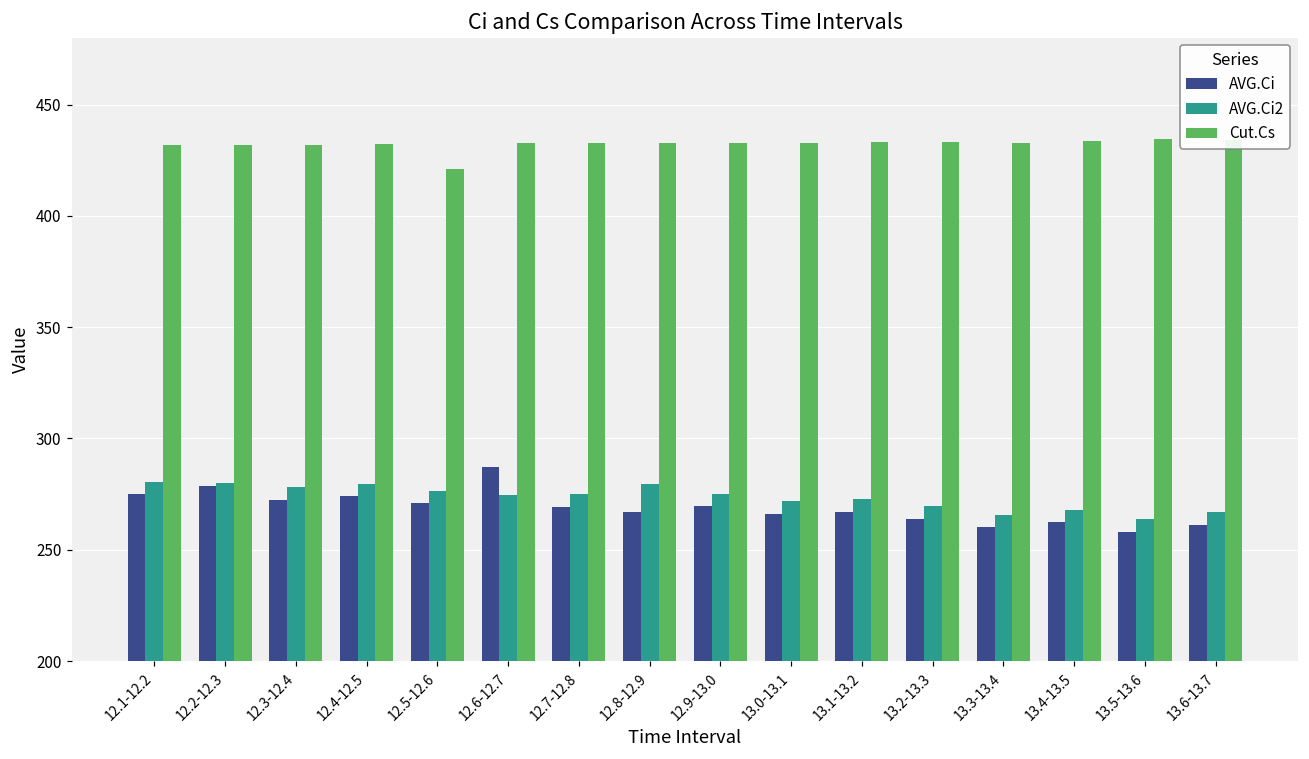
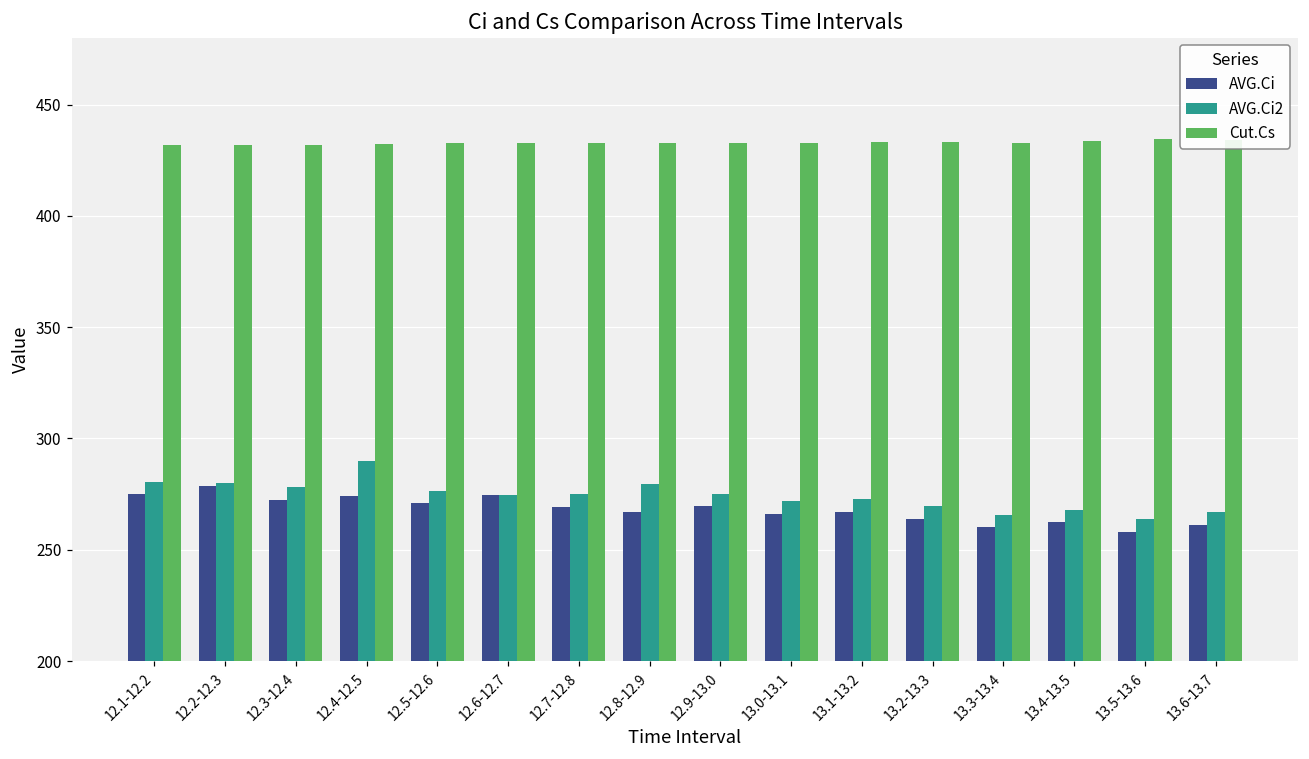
  {
    "AVG.Ci": {
      "12.1-12.2": 275,
      "12.2-12.3": 279,
      "12.3-12.4": 272,
      "12.4-12.5": 274,
      "12.5-12.6": 271,
-     "12.6-12.7": 287,
+     "12.6-12.7": 275,
      "12.7-12.8": 269,
      "12.8-12.9": 267,
      "12.9-13.0": 270,
      "13.0-13.1": 266,
      "13.1-13.2": 267,
      "13.2-13.3": 264,
      "13.3-13.4": 260,
      "13.4-13.5": 262,
      "13.5-13.6": 258,
      "13.6-13.7": 261
    },
    "AVG.Ci2": {
      "12.1-12.2": 280,
      "12.2-12.3": 280,
      "12.3-12.4": 278,
-     "12.4-12.5": 280,
+     "12.4-12.5": 290,
      "12.5-12.6": 277,
      "12.6-12.7": 275,
      "12.7-12.8": 275,
      "12.8-12.9": 279,
      "12.9-13.0": 275,
      "13.0-13.1": 272,
      "13.1-13.2": 273,
      "13.2-13.3": 270,
      "13.3-13.4": 266,
      "13.4-13.5": 268,
      "13.5-13.6": 264,
      "13.6-13.7": 267
    },
    "Cut.Cs": {
      "12.1-12.2": 432,
      "12.2-12.3": 432,
      "12.3-12.4": 432,
      "12.4-12.5": 432,
-     "12.5-12.6": 421,
+     "12.5-12.6": 433,
      "12.6-12.7": 433,
      "12.7-12.8": 433,
      "12.8-12.9": 433,
      "12.9-13.0": 433,
      "13.0-13.1": 433,
      "13.1-13.2": 433,
      "13.2-13.3": 433,
      "13.3-13.4": 433,
      "13.4-13.5": 434,
      "13.5-13.6": 434
    }
  }
